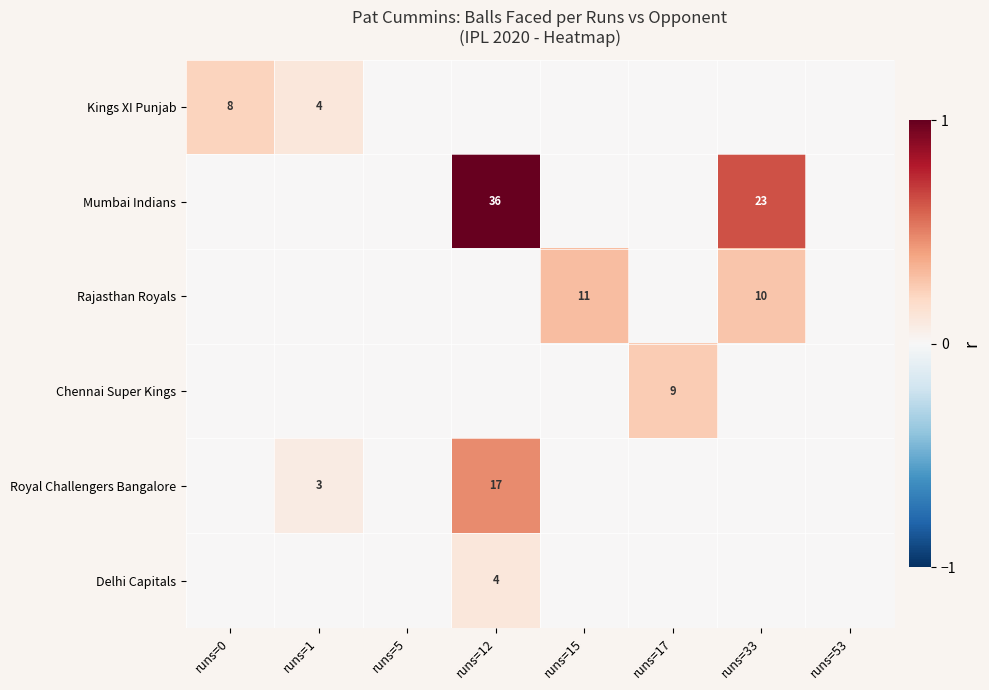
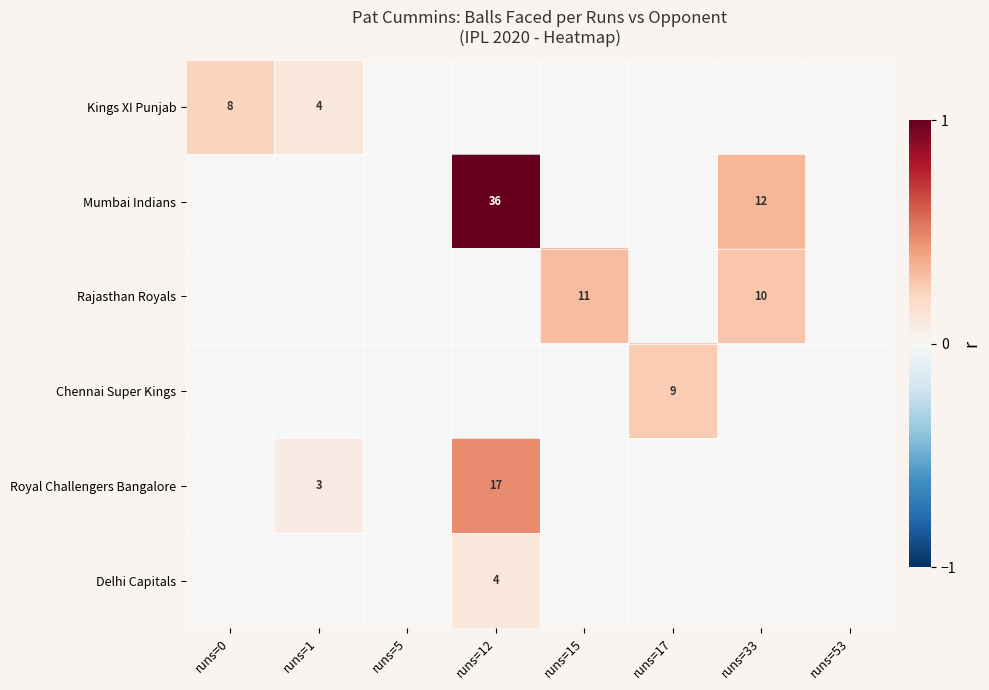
  {
    "Kings XI Punjab": {
      "runs=0": 8,
      "runs=1": 4
    },
    "Mumbai Indians": {
      "runs=12": 36,
-     "runs=33": 23
+     "runs=33": 12
    },
    "Rajasthan Royals": {
      "runs=15": 11,
      "runs=33": 10
    },
    "Chennai Super Kings": {
      "runs=17": 9
    },
    "Royal Challengers Bangalore": {
      "runs=1": 3,
      "runs=12": 17
    },
    "Delhi Capitals": {
      "runs=12": 4
    }
  }
